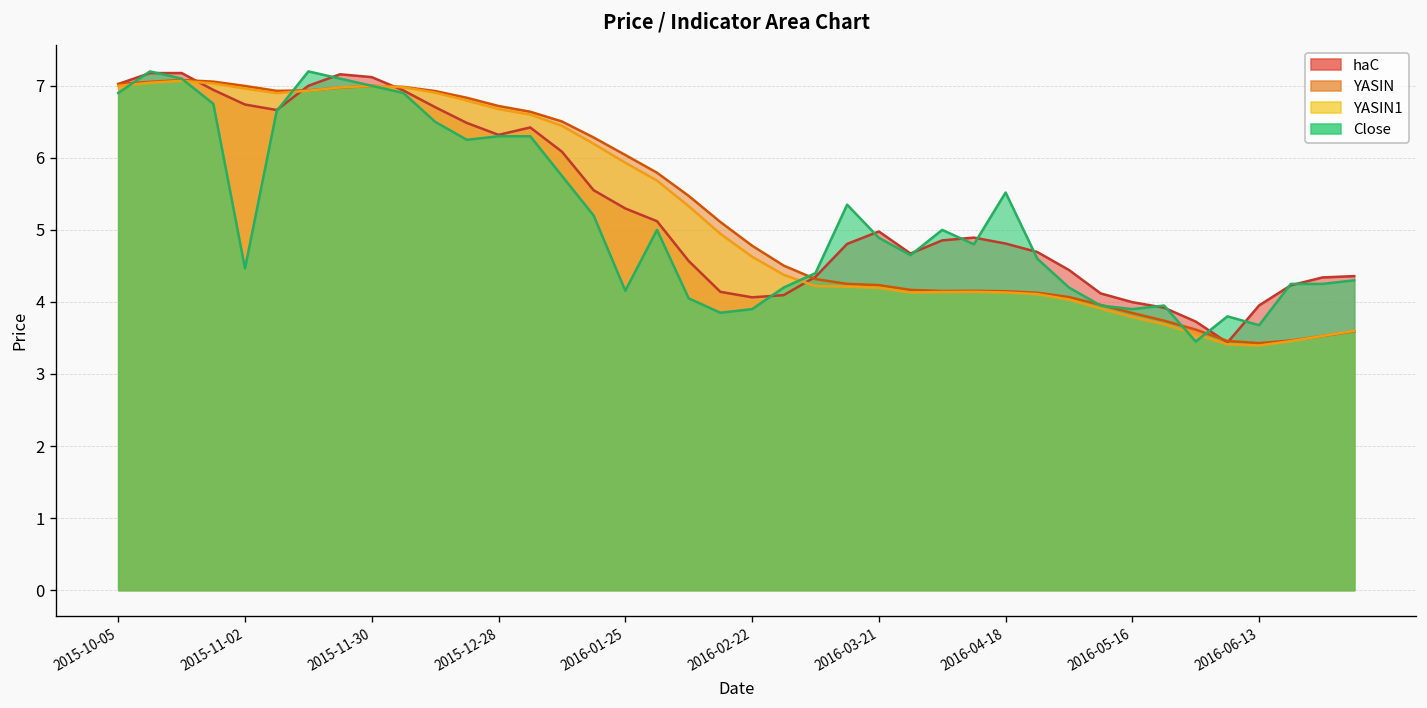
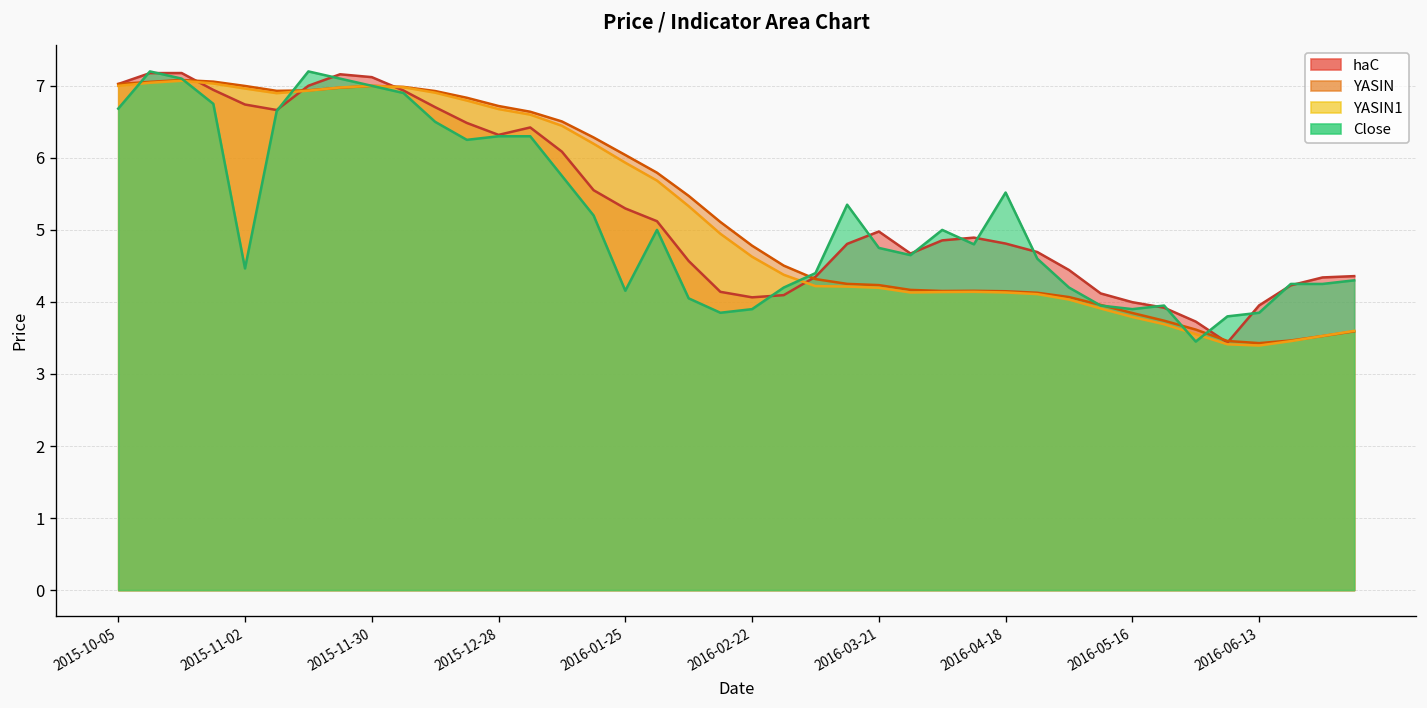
  {
    "Close": {
-     "2015-10-05": 6.9,
+     "2015-10-05": 6.7,
      "2015-11-02": 4.5,
      "2016-01-25": 4.2,
      "2016-02-22": 3.9,
-     "2016-03-21": 4.9,
+     "2016-03-21": 4.8,
      "2016-04-18": 5.5,
      "2016-05-16": 3.9,
-     "2016-06-13": 3.7
+     "2016-06-13": 3.8
    }
  }
